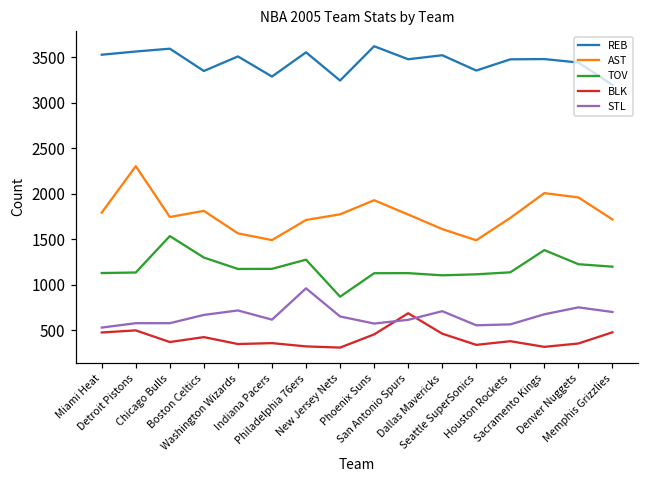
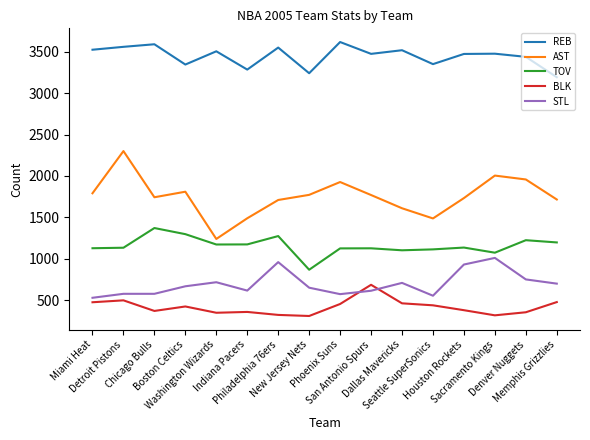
  {
    "REB": {
      "Miami Heat": 3500,
      "Detroit Pistons": 3600,
      "Chicago Bulls": 3600,
      "Boston Celtics": 3300,
      "Washington Wizards": 3500,
      "Indiana Pacers": 3300,
      "Philadelphia 76ers": 3600,
      "New Jersey Nets": 3200,
      "Phoenix Suns": 3600,
      "San Antonio Spurs": 3500,
      "Dallas Mavericks": 3500,
      "Seattle SuperSonics": 3400,
      "Houston Rockets": 3500,
      "Sacramento Kings": 3500
    },
    "AST": {
      "Miami Heat": 1800,
      "Detroit Pistons": 2300,
      "Chicago Bulls": 1700,
      "Boston Celtics": 1800,
-     "Washington Wizards": 1600,
+     "Washington Wizards": 1200,
      "Indiana Pacers": 1500,
      "Philadelphia 76ers": 1700,
      "New Jersey Nets": 1800,
      "Phoenix Suns": 1900,
      "San Antonio Spurs": 1800,
      "Dallas Mavericks": 1600,
      "Seattle SuperSonics": 1500,
      "Houston Rockets": 1700,
      "Sacramento Kings": 2000,
      "Denver Nuggets": 2000,
      "Memphis Grizzlies": 1700
    },
    "TOV": {
      "Miami Heat": 1100,
      "Detroit Pistons": 1100,
-     "Chicago Bulls": 1500,
+     "Chicago Bulls": 1400,
      "Boston Celtics": 1300,
      "Washington Wizards": 1200,
      "Indiana Pacers": 1200,
      "Philadelphia 76ers": 1300,
      "New Jersey Nets": 900,
      "Phoenix Suns": 1100,
      "San Antonio Spurs": 1100,
      "Dallas Mavericks": 1100,
      "Seattle SuperSonics": 1100,
      "Houston Rockets": 1100,
-     "Sacramento Kings": 1400,
+     "Sacramento Kings": 1100,
      "Denver Nuggets": 1200,
      "Memphis Grizzlies": 1200
    },
    "BLK": {
      "Miami Heat": 500,
      "Detroit Pistons": 500,
      "Chicago Bulls": 400,
      "Boston Celtics": 400,
      "Washington Wizards": 300,
      "Indiana Pacers": 400,
      "Philadelphia 76ers": 300,
      "New Jersey Nets": 300,
      "Phoenix Suns": 500,
      "San Antonio Spurs": 700,
      "Dallas Mavericks": 500,
-     "Seattle SuperSonics": 300,
+     "Seattle SuperSonics": 400,
      "Houston Rockets": 400,
      "Sacramento Kings": 300,
      "Denver Nuggets": 400,
      "Memphis Grizzlies": 500
    },
    "STL": {
      "Miami Heat": 500,
      "Detroit Pistons": 600,
      "Chicago Bulls": 600,
      "Boston Celtics": 700,
      "Washington Wizards": 700,
      "Indiana Pacers": 600,
      "Philadelphia 76ers": 1000,
      "New Jersey Nets": 700,
      "Phoenix Suns": 600,
      "San Antonio Spurs": 600,
      "Dallas Mavericks": 700,
      "Seattle SuperSonics": 600,
-     "Houston Rockets": 600,
-     "Sacramento Kings": 700,
+     "Houston Rockets": 900,
+     "Sacramento Kings": 1000,
      "Denver Nuggets": 800,
      "Memphis Grizzlies": 700
    }
  }
